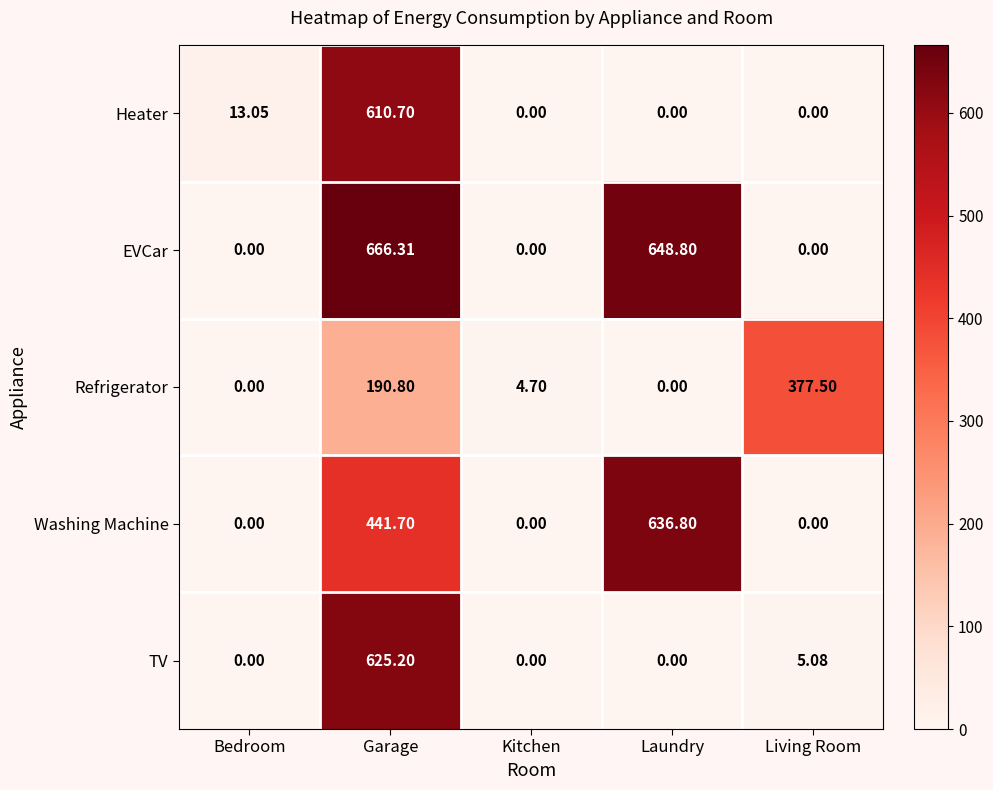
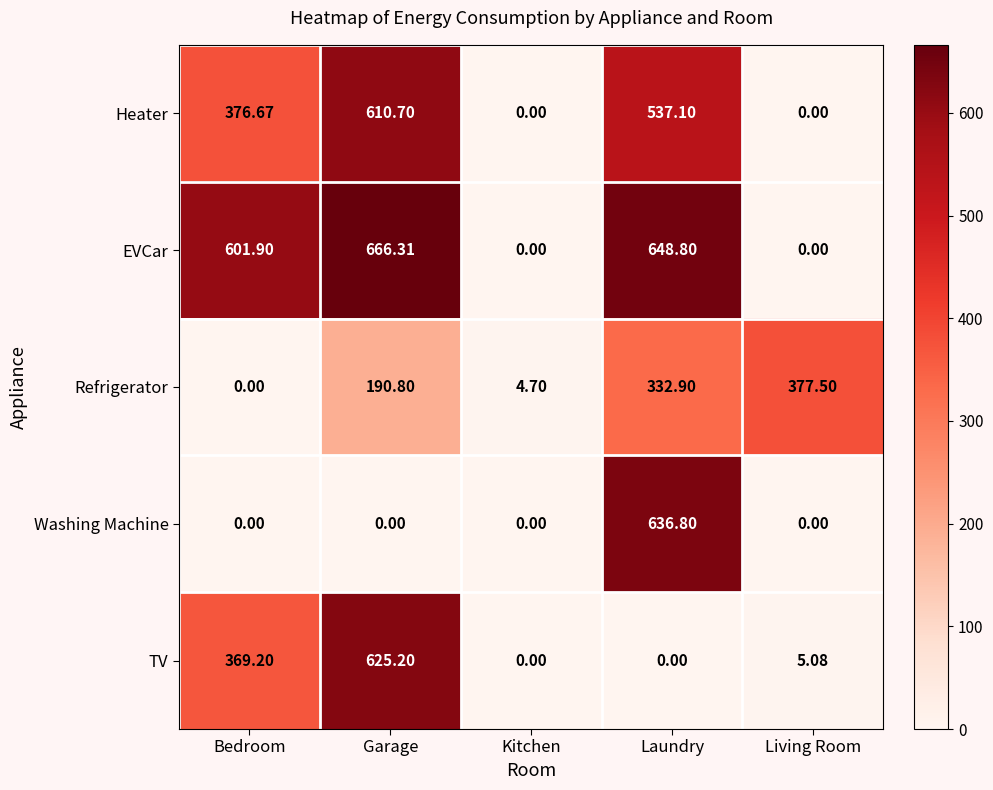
  {
    "Heater": {
-     "Bedroom": 13.05,
+     "Bedroom": 376.67,
      "Garage": 610.70,
      "Kitchen": 0.00,
-     "Laundry": 0.00,
+     "Laundry": 537.10,
      "Living Room": 0.00
    },
    "EVCar": {
-     "Bedroom": 0.00,
+     "Bedroom": 601.90,
      "Garage": 666.31,
      "Kitchen": 0.00,
      "Laundry": 648.80,
      "Living Room": 0.00
    },
    "Refrigerator": {
      "Bedroom": 0.00,
      "Garage": 190.80,
      "Kitchen": 4.70,
-     "Laundry": 0.00,
+     "Laundry": 332.90,
      "Living Room": 377.50
    },
    "Washing Machine": {
      "Bedroom": 0.00,
-     "Garage": 441.70,
+     "Garage": 0.00,
      "Kitchen": 0.00,
      "Laundry": 636.80,
      "Living Room": 0.00
    },
    "TV": {
-     "Bedroom": 0.00,
+     "Bedroom": 369.20,
      "Garage": 625.20,
      "Kitchen": 0.00,
      "Laundry": 0.00,
      "Living Room": 5.08
    }
  }
